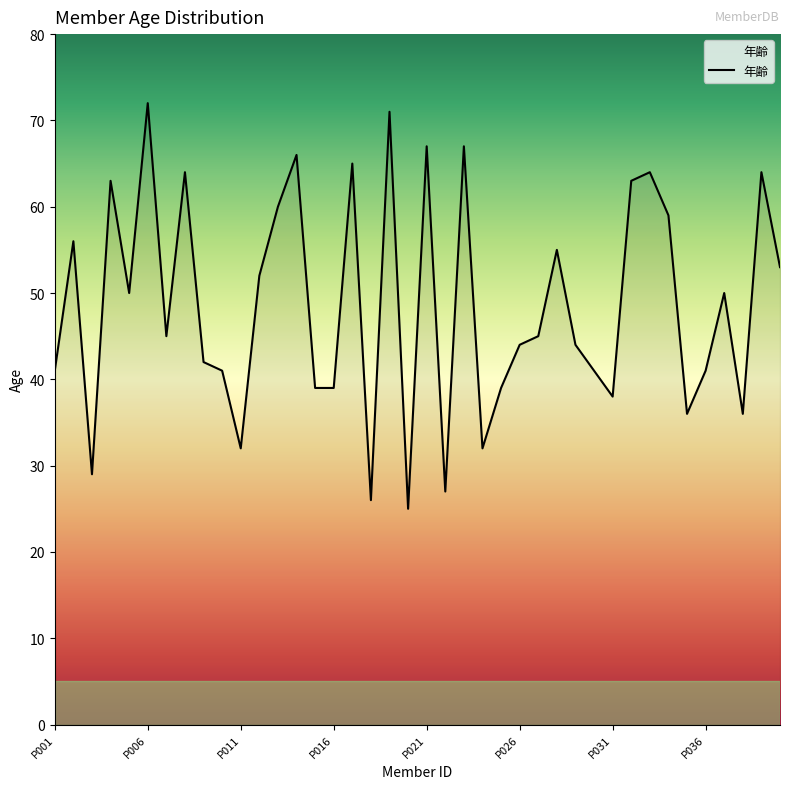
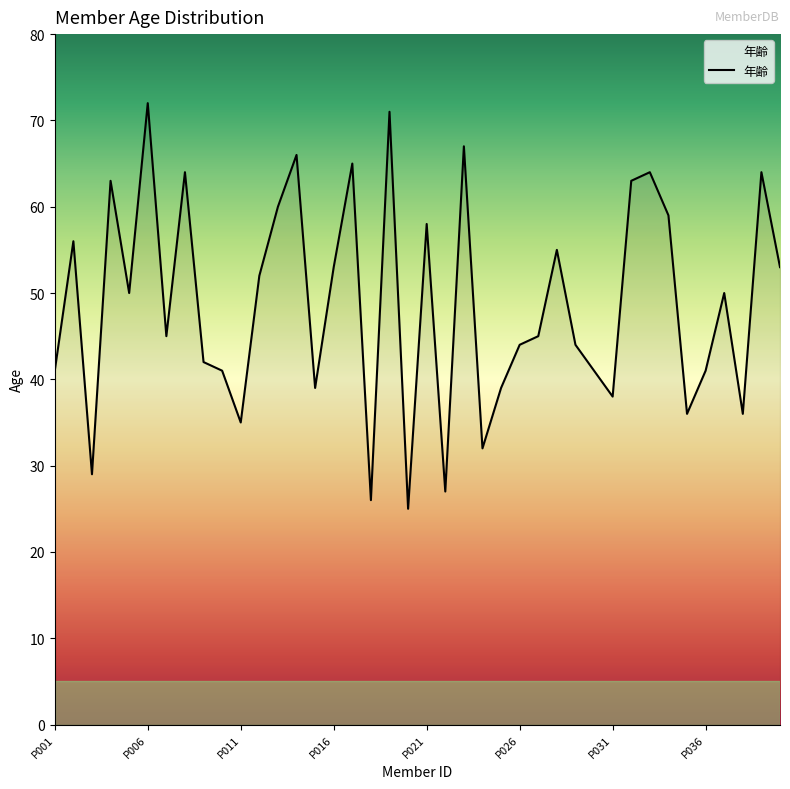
  {
    "P001": 41,
    "P006": 72,
-   "P011": 32,
-   "P016": 39,
-   "P021": 67,
+   "P011": 35,
+   "P016": 53,
+   "P021": 58,
    "P026": 44,
    "P031": 38,
    "P036": 41
  }
